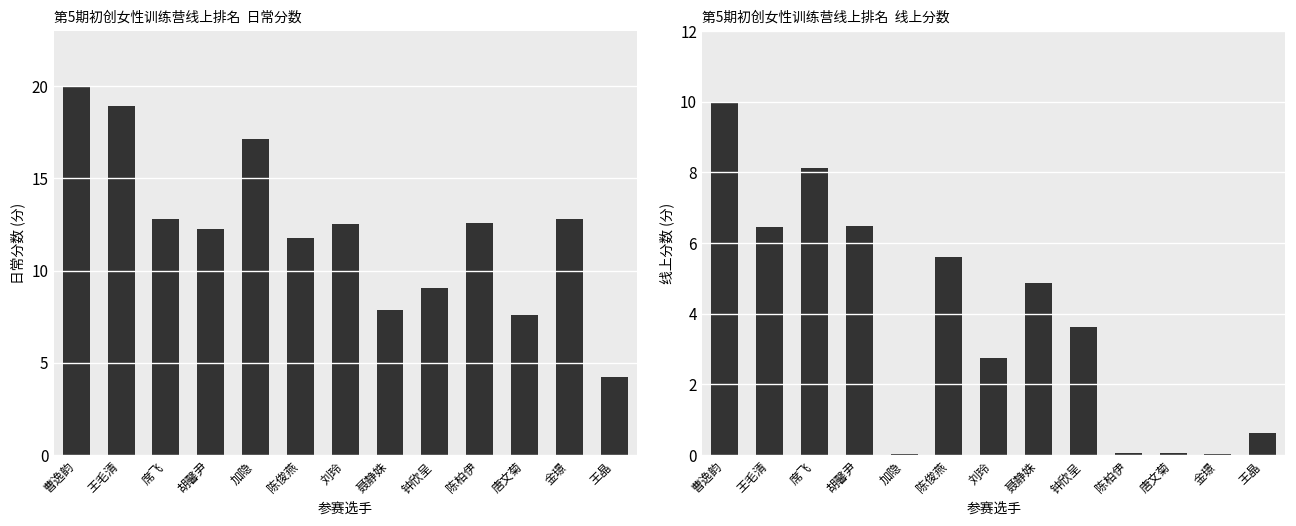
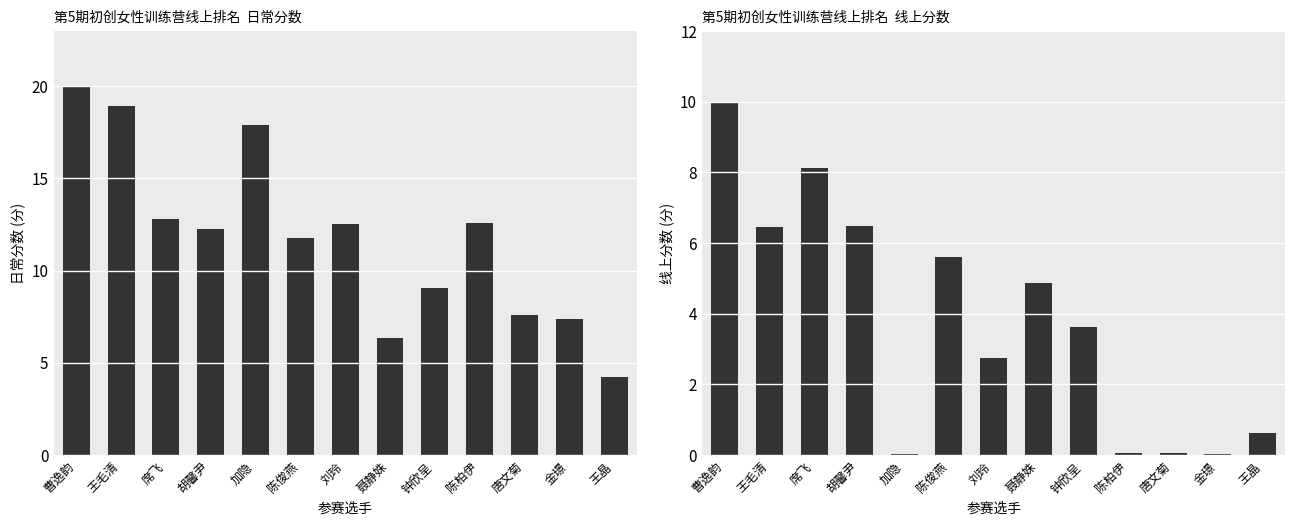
  {
    "第5期初创女性训练营线上排名 日常分数": {
      "曹逸韵": 20.0,
      "王毛清": 19.0,
      "席飞": 12.8,
      "胡馨尹": 12.3,
-     "加隐": 17.1,
+     "加隐": 17.9,
      "陈俊燕": 11.8,
      "刘玲": 12.5,
-     "聂静姝": 7.9,
+     "聂静姝": 6.3,
      "钟欣呈": 9.1,
      "陈柏伊": 12.6,
      "唐文菊": 7.6,
-     "金璟": 12.8,
+     "金璟": 7.4,
      "王晶": 4.2
    },
    "第5期初创女性训练营线上排名 线上分数": {
      "曹逸韵": 10.0,
      "王毛清": 6.4,
      "席飞": 8.1,
      "胡馨尹": 6.5,
      "陈俊燕": 5.6,
      "刘玲": 2.7,
      "聂静姝": 4.9,
      "钟欣呈": 3.6,
      "王晶": 0.6
    }
  }
